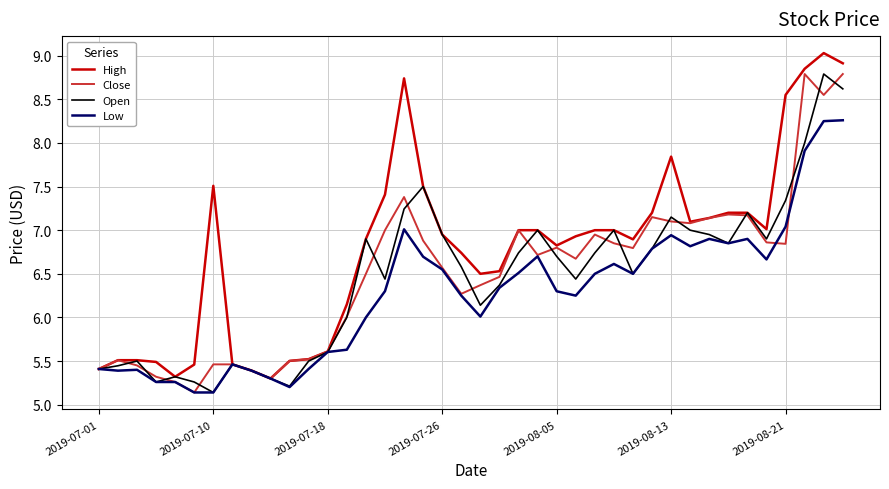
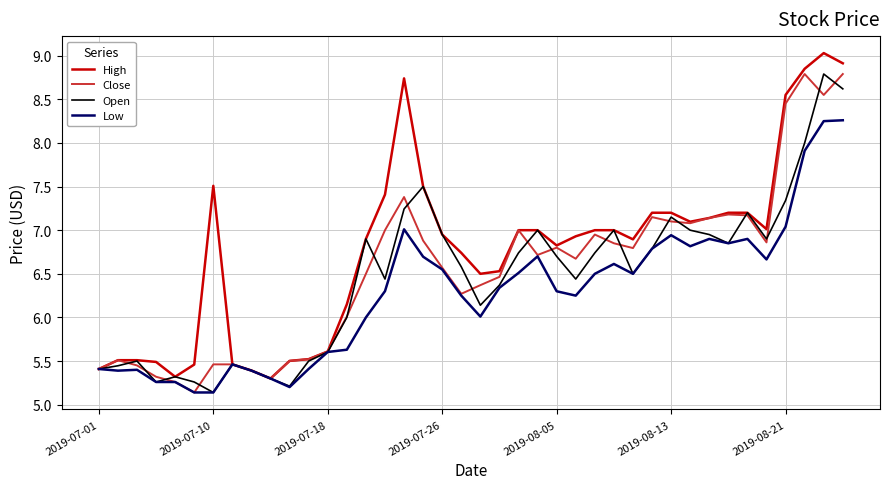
  {
    "High": {
      "2019-07-10": 7.5,
-     "2019-08-13": 7.8,
+     "2019-08-13": 7.2,
      "2019-08-21": 8.6
    },
    "Close": {
      "2019-07-10": 5.5,
      "2019-08-13": 7.1,
-     "2019-08-21": 6.8
+     "2019-08-21": 8.4
    },
    "Open": {
      "2019-08-05": 6.7,
      "2019-08-13": 7.2,
      "2019-08-21": 7.3
    },
    "Low": {
      "2019-08-05": 6.3,
      "2019-08-13": 6.9,
      "2019-08-21": 7.0
    }
  }
